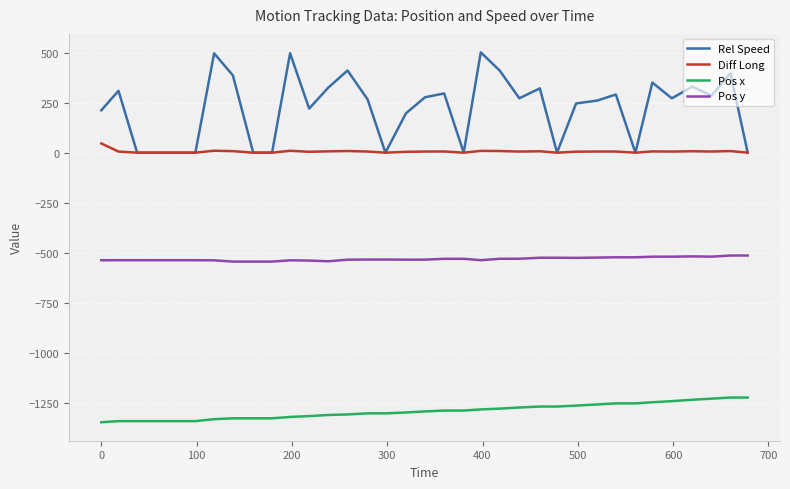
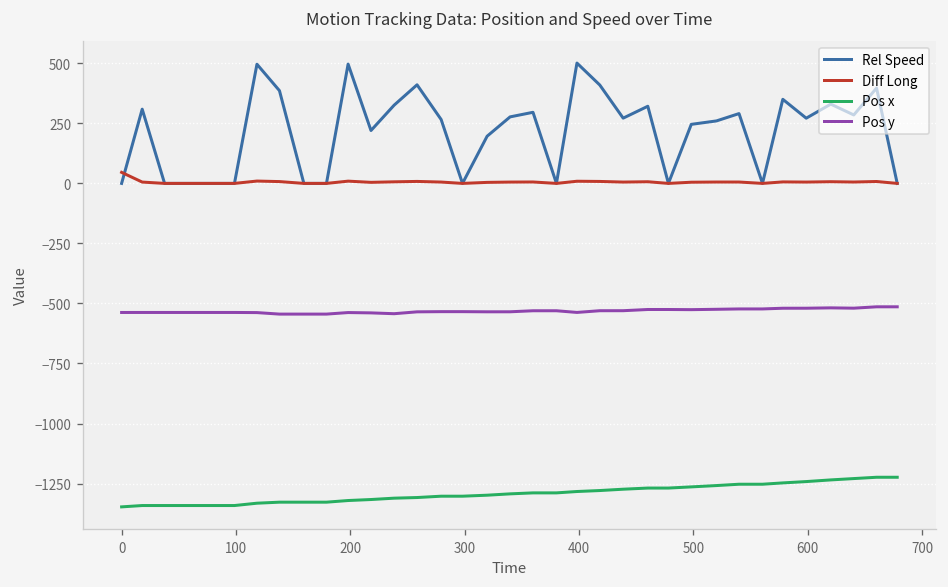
  {
    "Rel Speed": {
-     "0": 210
+     "0": 0
    },
    "Diff Long": {
      "0": 50
    },
    "Pos x": {
      "0": -1350
    },
    "Pos y": {
      "0": -540
    }
  }
